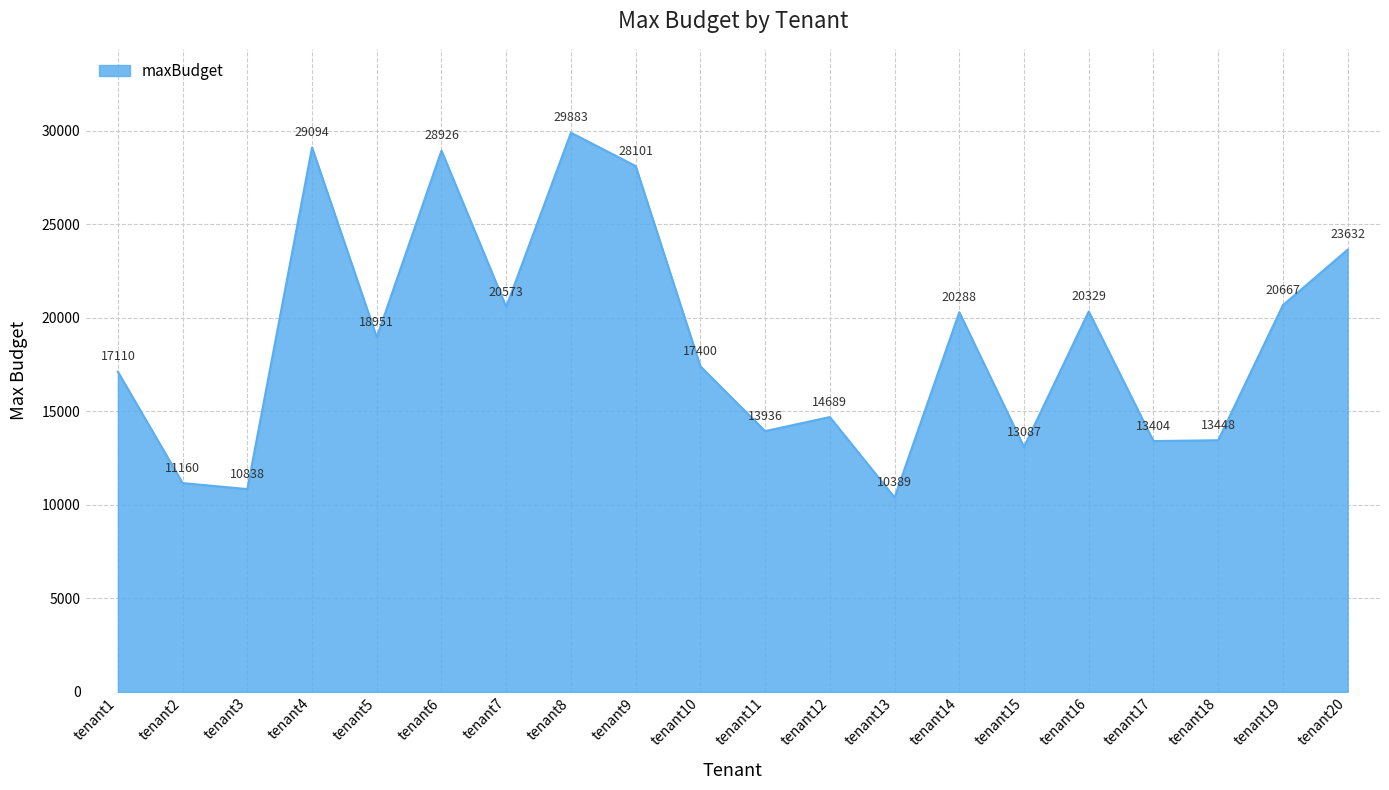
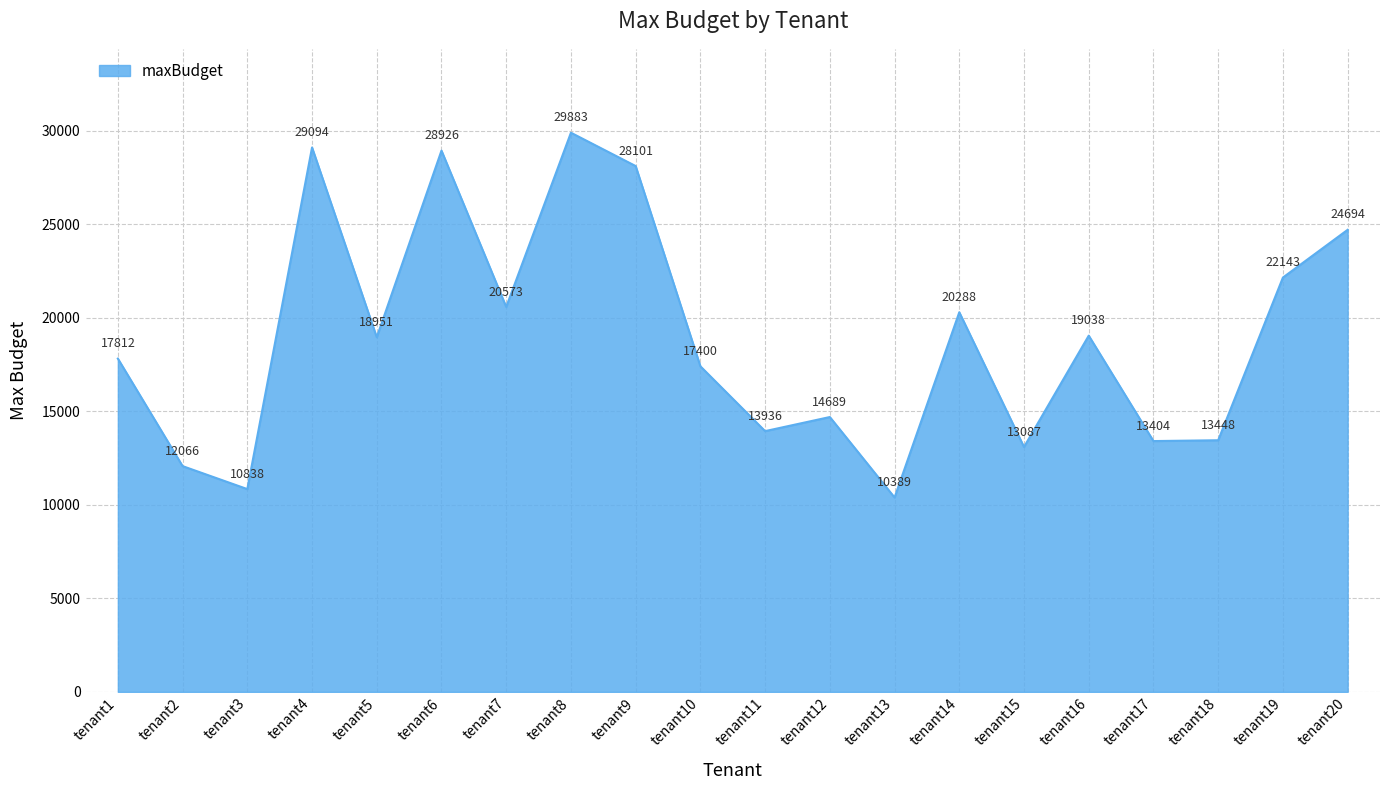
  {
-   "tenant1": 17110,
-   "tenant2": 11160,
+   "tenant1": 17812,
+   "tenant2": 12066,
    "tenant3": 10838,
    "tenant4": 29094,
    "tenant5": 18951,
    "tenant6": 28926,
    "tenant7": 20573,
    "tenant8": 29883,
    "tenant9": 28101,
    "tenant10": 17400,
    "tenant11": 13936,
    "tenant12": 14689,
    "tenant13": 10389,
    "tenant14": 20288,
    "tenant15": 13087,
-   "tenant16": 20329,
+   "tenant16": 19038,
    "tenant17": 13404,
    "tenant18": 13448,
-   "tenant19": 20667,
-   "tenant20": 23632
+   "tenant19": 22143,
+   "tenant20": 24694
  }
